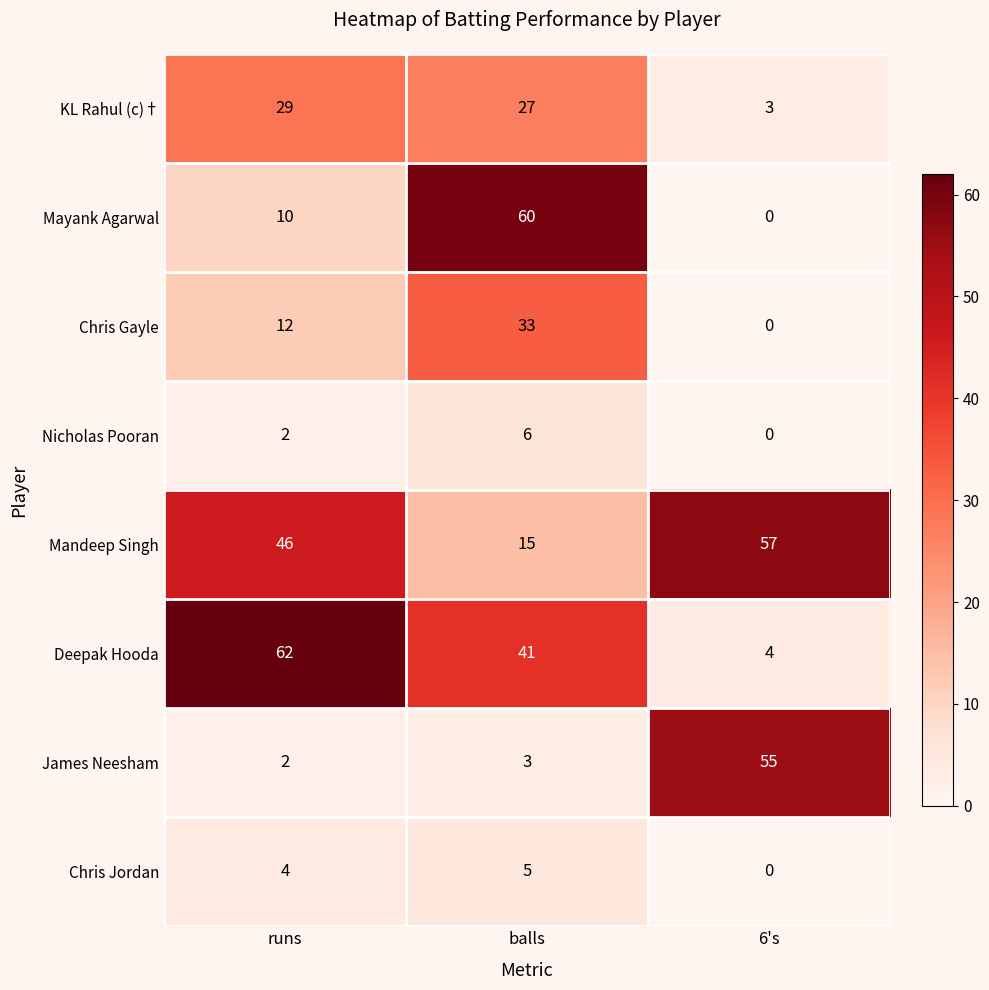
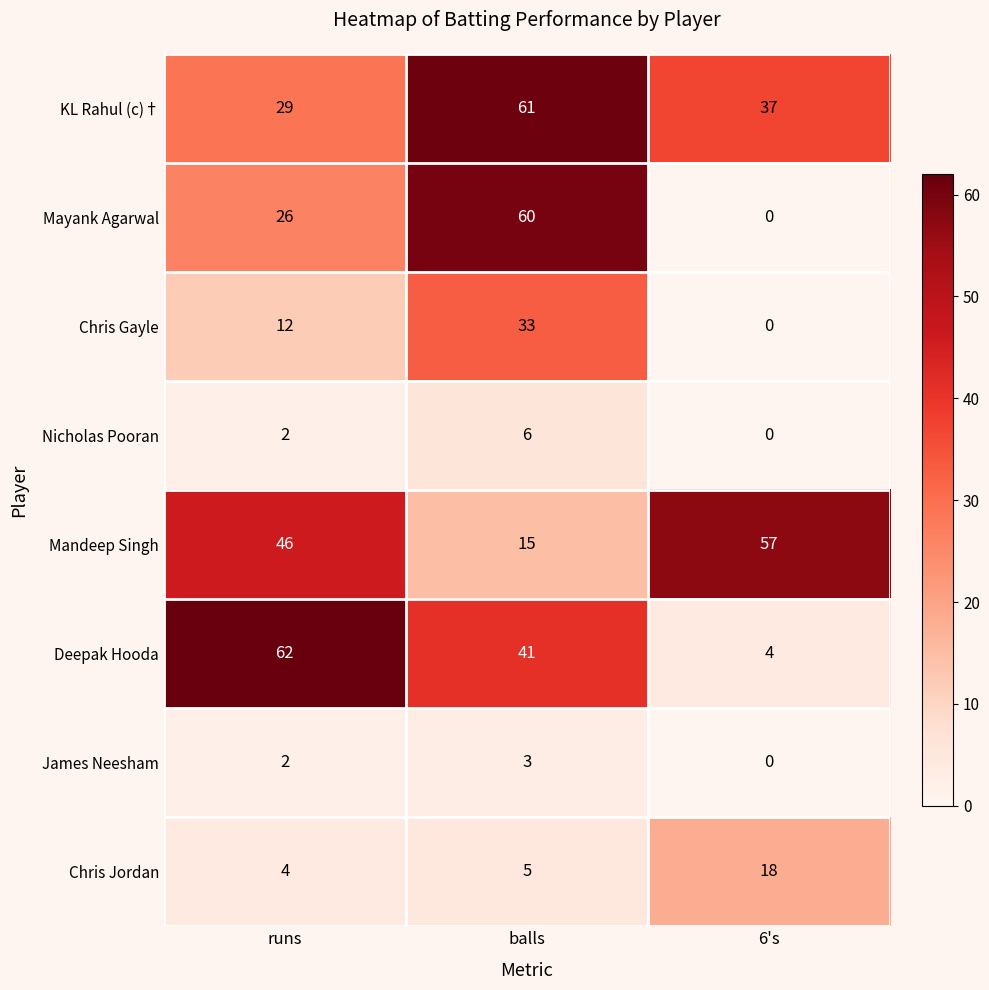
  {
    "KL Rahul (c)†": {
      "runs": 29,
-     "balls": 27,
-     "6's": 3
+     "balls": 61,
+     "6's": 37
    },
    "Mayank Agarwal": {
-     "runs": 10,
+     "runs": 26,
      "balls": 60,
      "6's": 0
    },
    "Chris Gayle": {
      "runs": 12,
      "balls": 33,
      "6's": 0
    },
    "Nicholas Pooran": {
      "runs": 2,
      "balls": 6,
      "6's": 0
    },
    "Mandeep Singh": {
      "runs": 46,
      "balls": 15,
      "6's": 57
    },
    "Deepak Hooda": {
      "runs": 62,
      "balls": 41,
      "6's": 4
    },
    "James Neesham": {
      "runs": 2,
      "balls": 3,
-     "6's": 55
+     "6's": 0
    },
    "Chris Jordan": {
      "runs": 4,
      "balls": 5,
-     "6's": 0
+     "6's": 18
    }
  }
